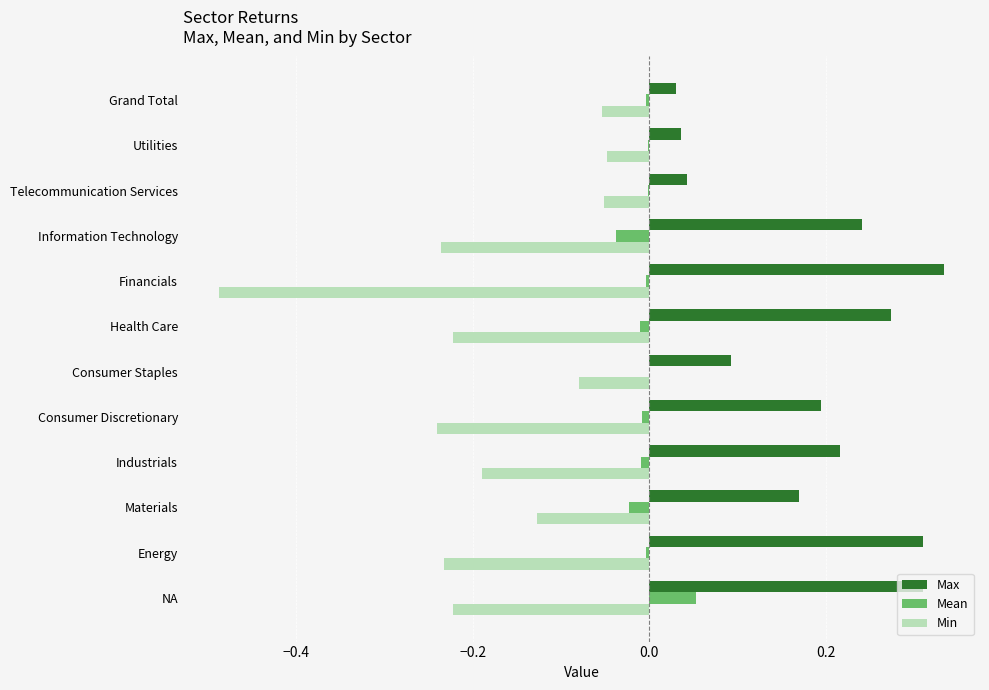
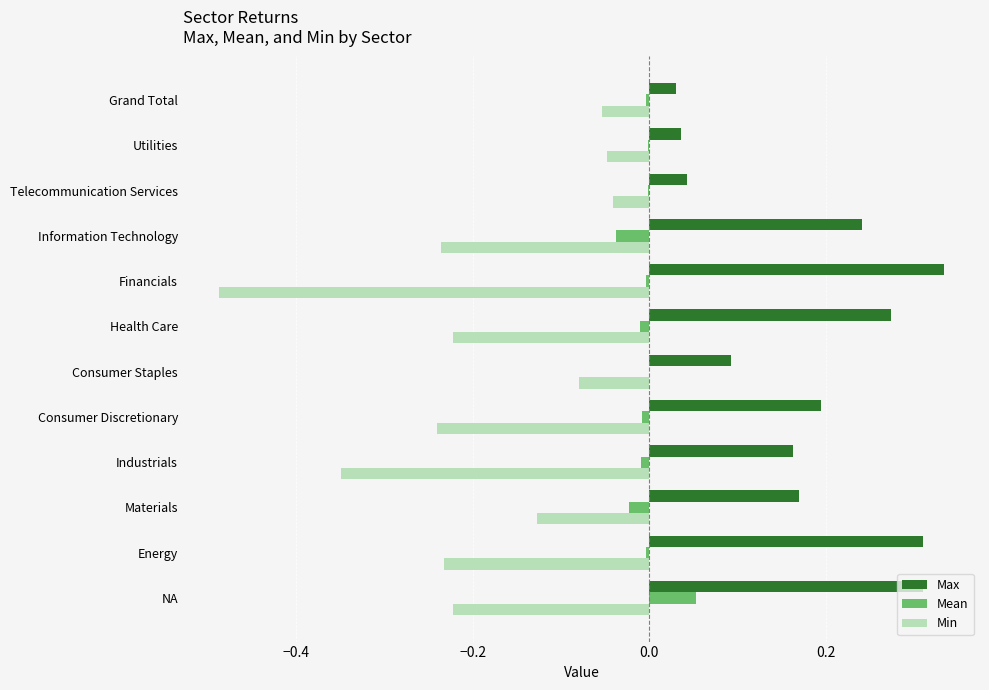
  {
    "Max": {
      "Grand Total": 0.03,
      "Utilities": 0.04,
      "Telecommunication Services": 0.04,
      "Information Technology": 0.24,
      "Financials": 0.33,
      "Health Care": 0.27,
      "Consumer Staples": 0.09,
      "Consumer Discretionary": 0.19,
-     "Industrials": 0.22,
+     "Industrials": 0.16,
      "Materials": 0.17,
      "Energy": 0.31
    },
    "Mean": {
      "Grand Total": 0.00,
      "Information Technology": -0.04,
      "Financials": 0.00,
      "Health Care": -0.01,
      "Consumer Discretionary": -0.01,
      "Industrials": -0.01,
      "Materials": -0.02,
      "Energy": 0.00,
      "NA": 0.05
    },
    "Min": {
      "Grand Total": -0.05,
      "Utilities": -0.05,
-     "Telecommunication Services": -0.05,
+     "Telecommunication Services": -0.04,
      "Information Technology": -0.24,
      "Financials": -0.49,
      "Health Care": -0.22,
      "Consumer Staples": -0.08,
      "Consumer Discretionary": -0.24,
-     "Industrials": -0.19,
+     "Industrials": -0.35,
      "Materials": -0.13,
      "Energy": -0.23,
      "NA": -0.22
    }
  }
